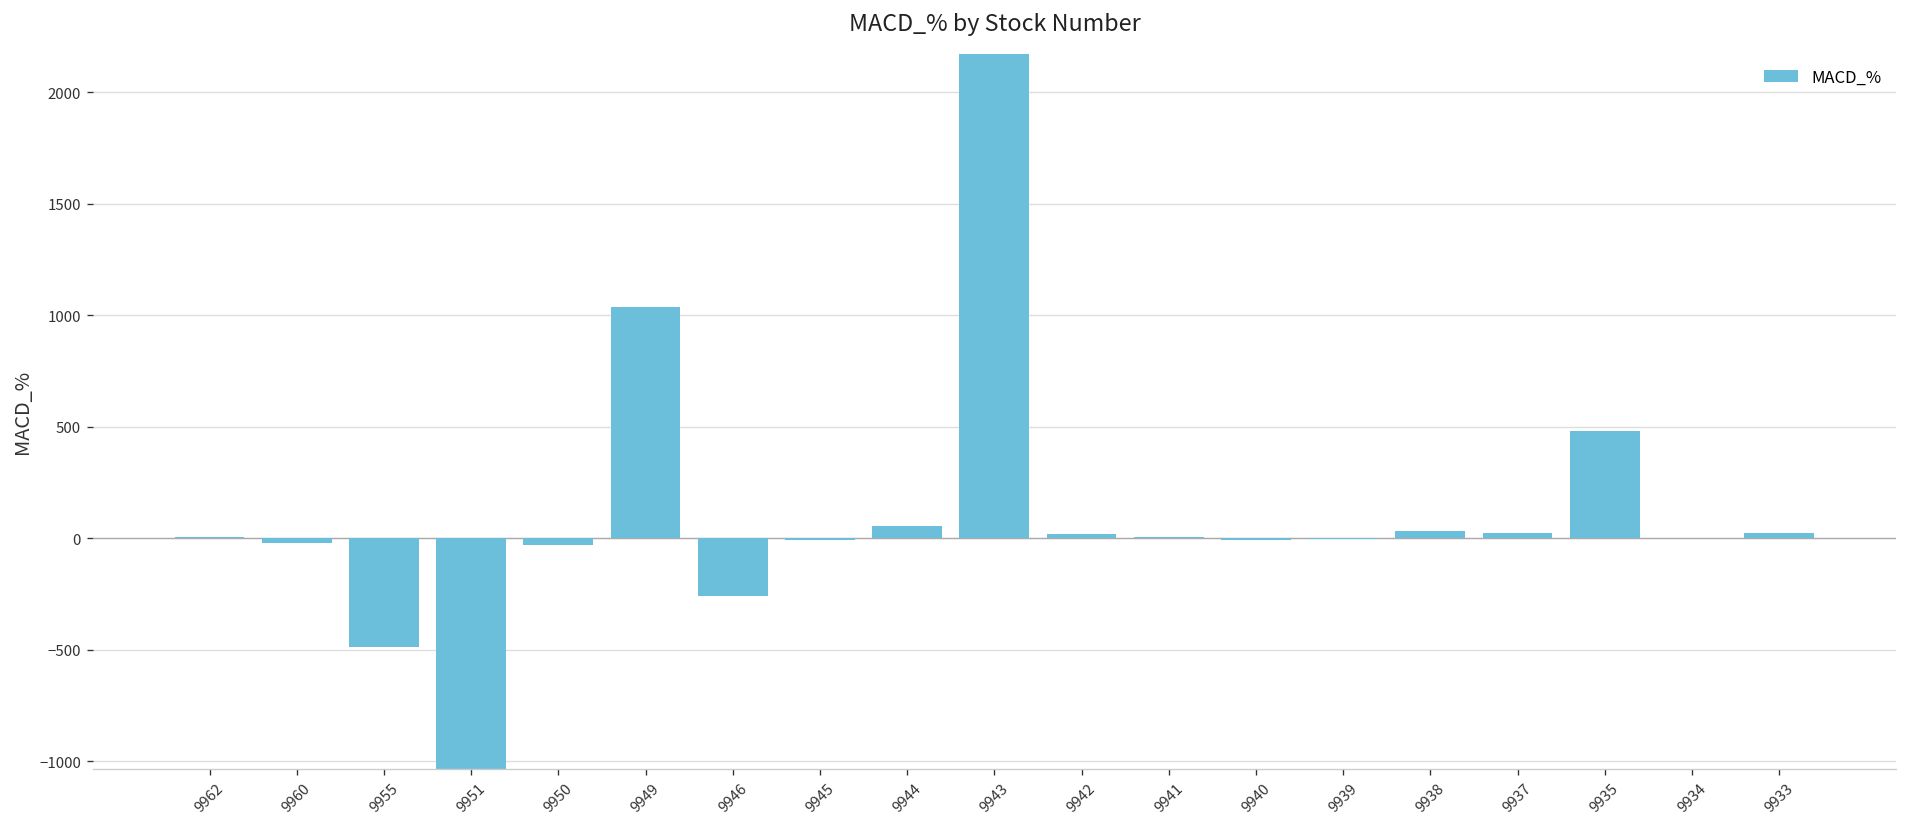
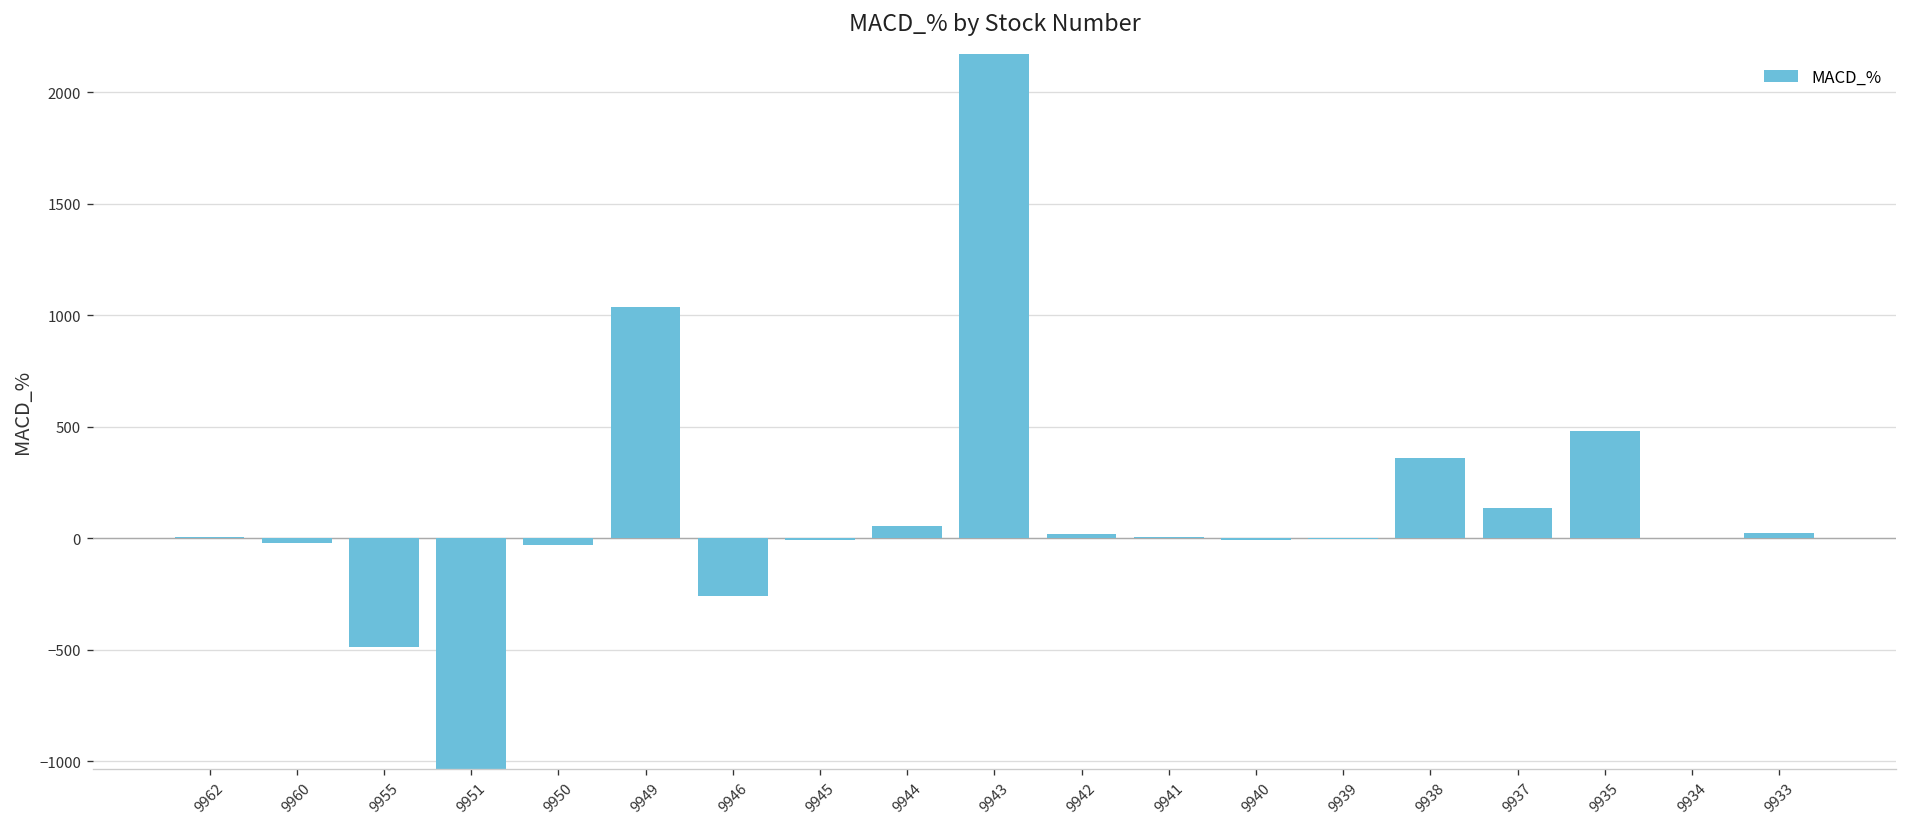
  {
    "9960": -20,
    "9955": -490,
    "9950": -30,
    "9949": 1040,
    "9946": -260,
    "9944": 50,
    "9942": 20,
-   "9938": 30,
-   "9937": 20,
+   "9938": 360,
+   "9937": 140,
    "9935": 480,
    "9933": 20
  }
